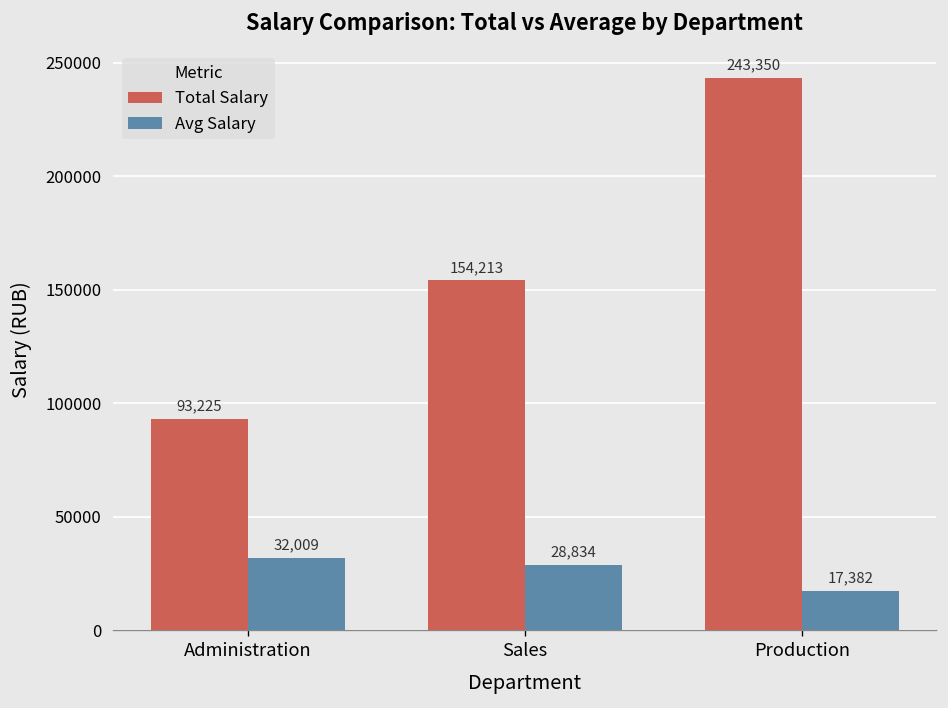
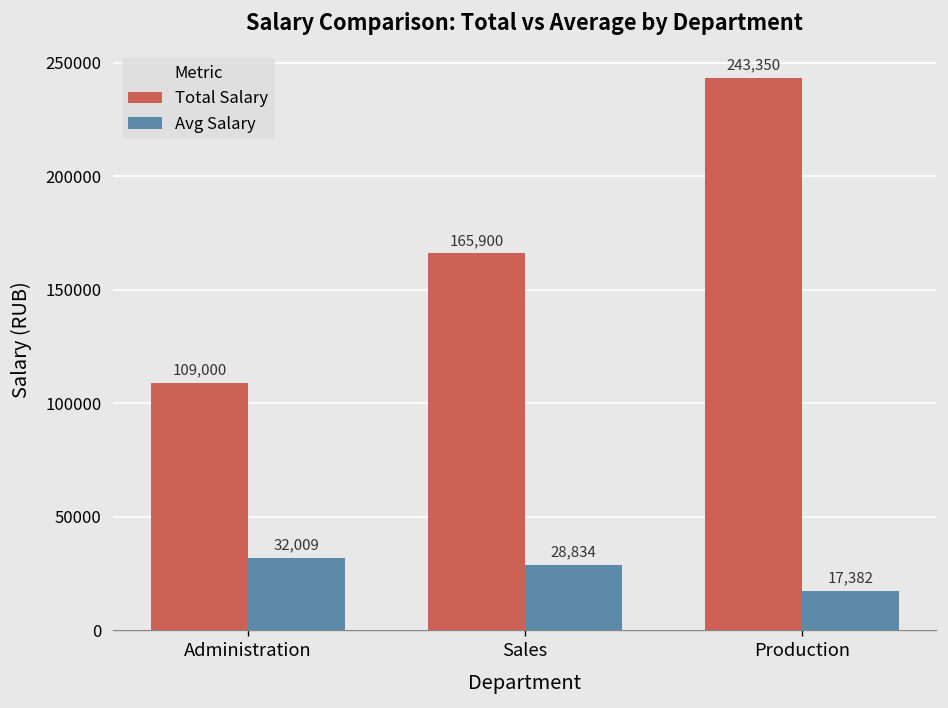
  {
    "Total Salary": {
-     "Administration": "93,225",
-     "Sales": "154,213",
+     "Administration": "109,000",
+     "Sales": "165,900",
      "Production": "243,350"
    },
    "Avg Salary": {
      "Administration": "32,009",
      "Sales": "28,834",
      "Production": "17,382"
    }
  }
